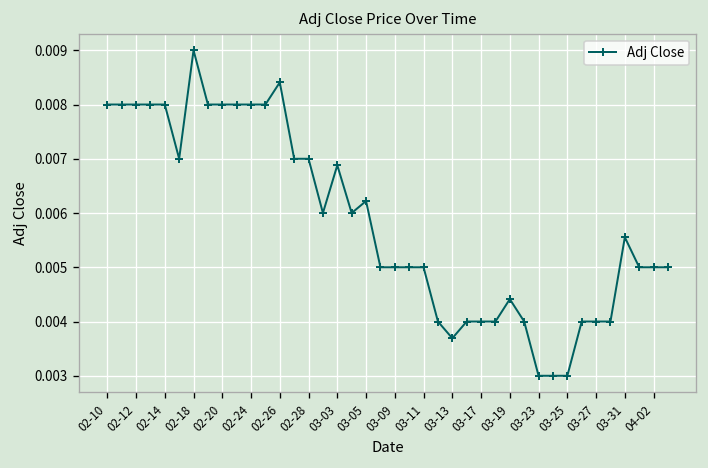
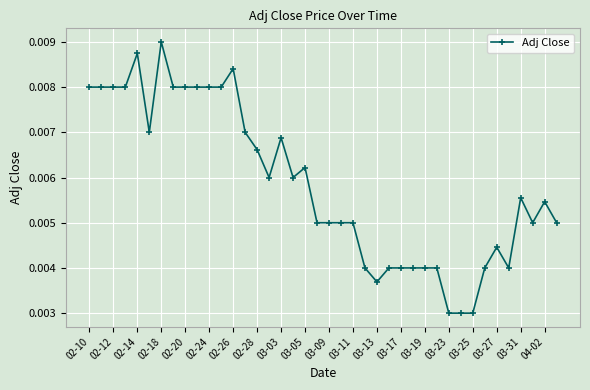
  {
    "02-10": 0.0080,
    "02-12": 0.0080,
-   "02-14": 0.0080,
+   "02-14": 0.0087,
    "02-18": 0.0090,
    "02-20": 0.0080,
    "02-24": 0.0080,
    "02-26": 0.0084,
-   "02-28": 0.0070,
+   "02-28": 0.0066,
    "03-03": 0.0069,
    "03-05": 0.0062,
    "03-09": 0.0050,
    "03-11": 0.0050,
    "03-13": 0.0037,
    "03-17": 0.0040,
-   "03-19": 0.0044,
+   "03-19": 0.0040,
    "03-23": 0.0030,
    "03-25": 0.0030,
-   "03-27": 0.0040,
+   "03-27": 0.0045,
    "03-31": 0.0056,
-   "04-02": 0.0050
+   "04-02": 0.0055
  }
